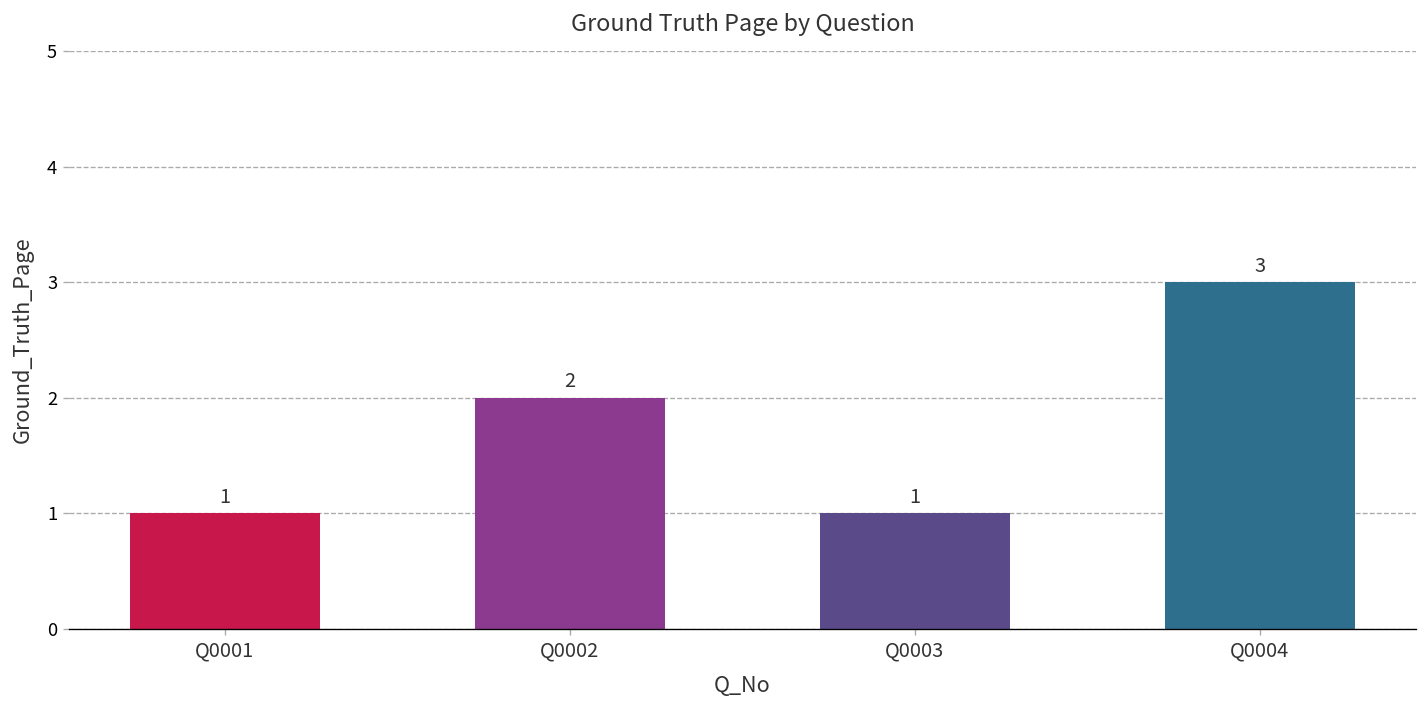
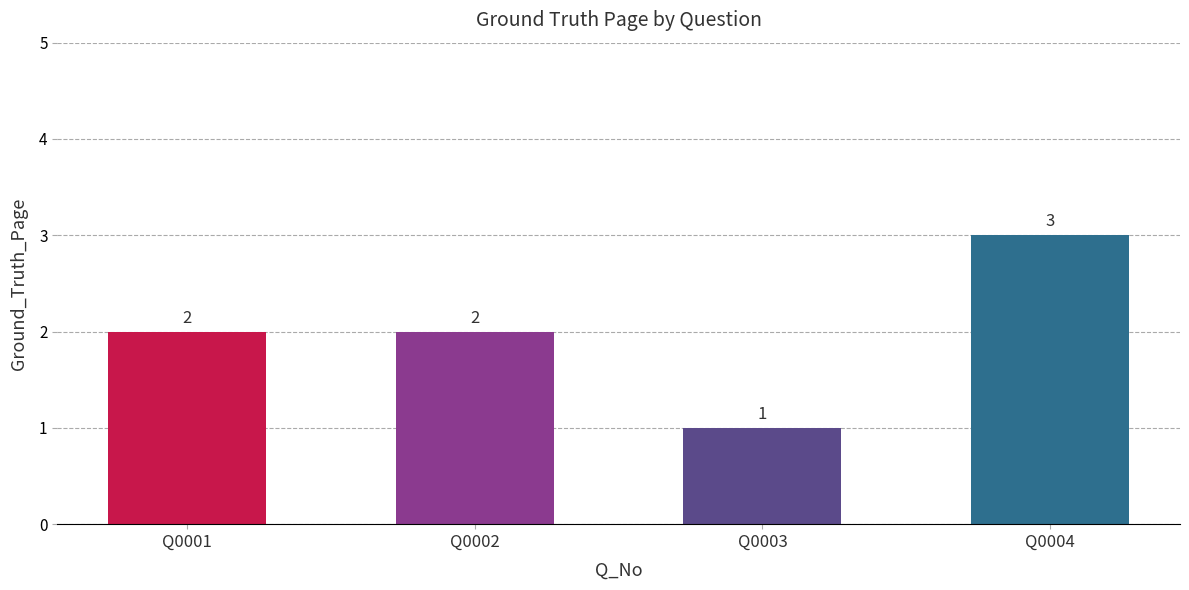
  {
-   "Q0001": 1,
+   "Q0001": 2,
    "Q0002": 2,
    "Q0003": 1,
    "Q0004": 3
  }
